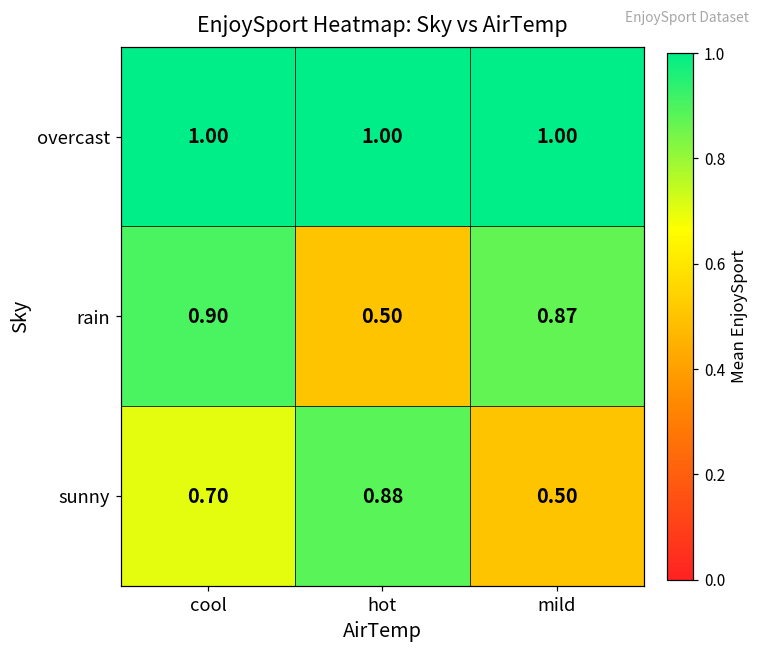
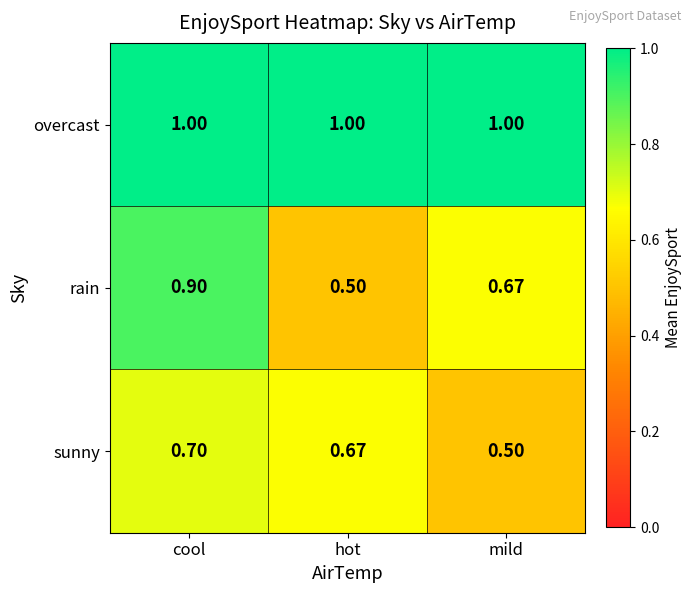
  {
    "overcast": {
      "cool": 1.00,
      "hot": 1.00,
      "mild": 1.00
    },
    "rain": {
      "cool": 0.90,
      "hot": 0.50,
-     "mild": 0.87
+     "mild": 0.67
    },
    "sunny": {
      "cool": 0.70,
-     "hot": 0.88,
+     "hot": 0.67,
      "mild": 0.50
    }
  }
